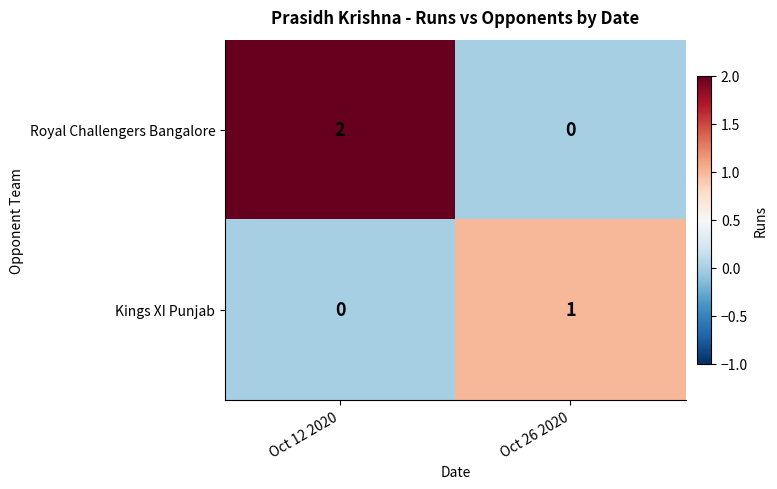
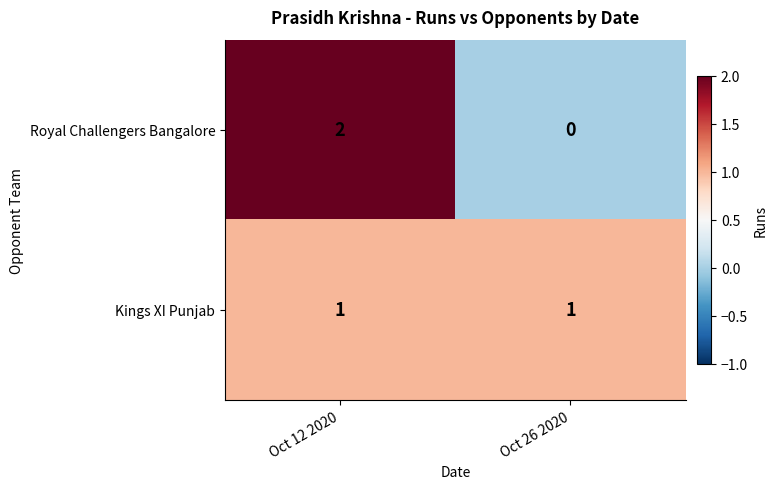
  {
    "Royal Challengers Bangalore": {
      "Oct 12 2020": 2,
      "Oct 26 2020": 0
    },
    "Kings XI Punjab": {
-     "Oct 12 2020": 0,
+     "Oct 12 2020": 1,
      "Oct 26 2020": 1
    }
  }
